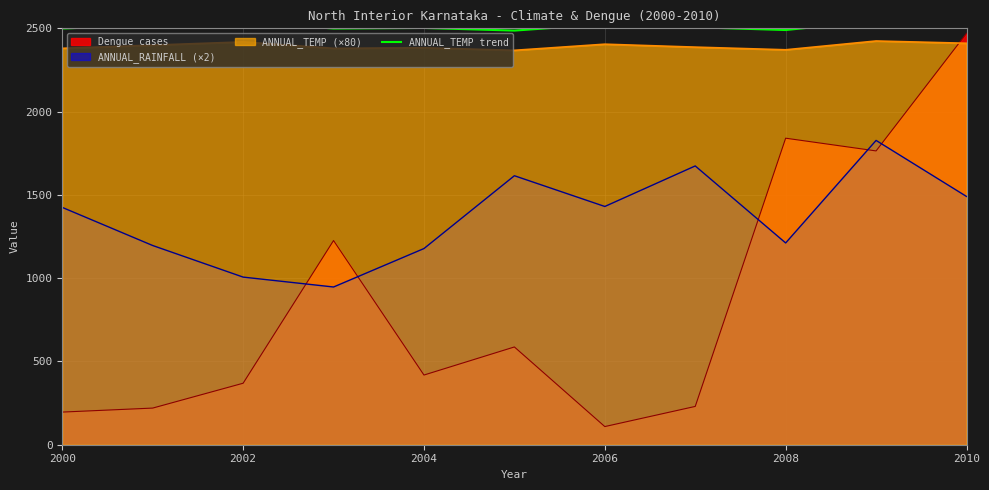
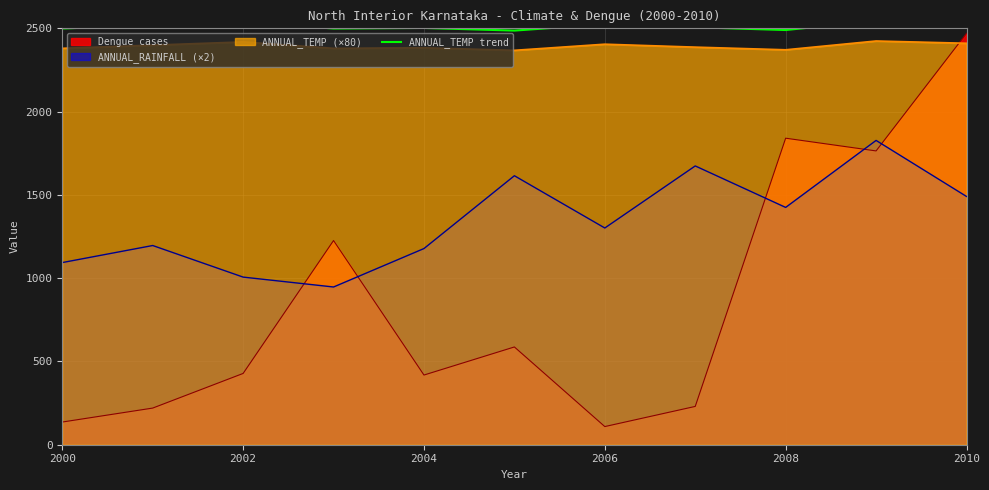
  {
    "Dengue cases": {
-     "2000": 200,
-     "2002": 370,
+     "2000": 140,
+     "2002": 430,
      "2004": 420,
      "2006": 110,
      "2008": 1840,
      "2010": 2470
    },
    "ANNUAL_RAINFALL (×2)": {
-     "2000": 1420,
+     "2000": 1090,
      "2002": 1010,
      "2004": 1180,
-     "2006": 1430,
-     "2008": 1210,
+     "2006": 1300,
+     "2008": 1420,
      "2010": 1490
    },
    "ANNUAL_TEMP (×80)": {
      "2000": 2380,
      "2006": 2400,
      "2008": 2370,
      "2010": 2410
    },
    "ANNUAL_TEMP trend": {
      "2000": 2500,
      "2004": 2500,
      "2008": 2490
    }
  }
